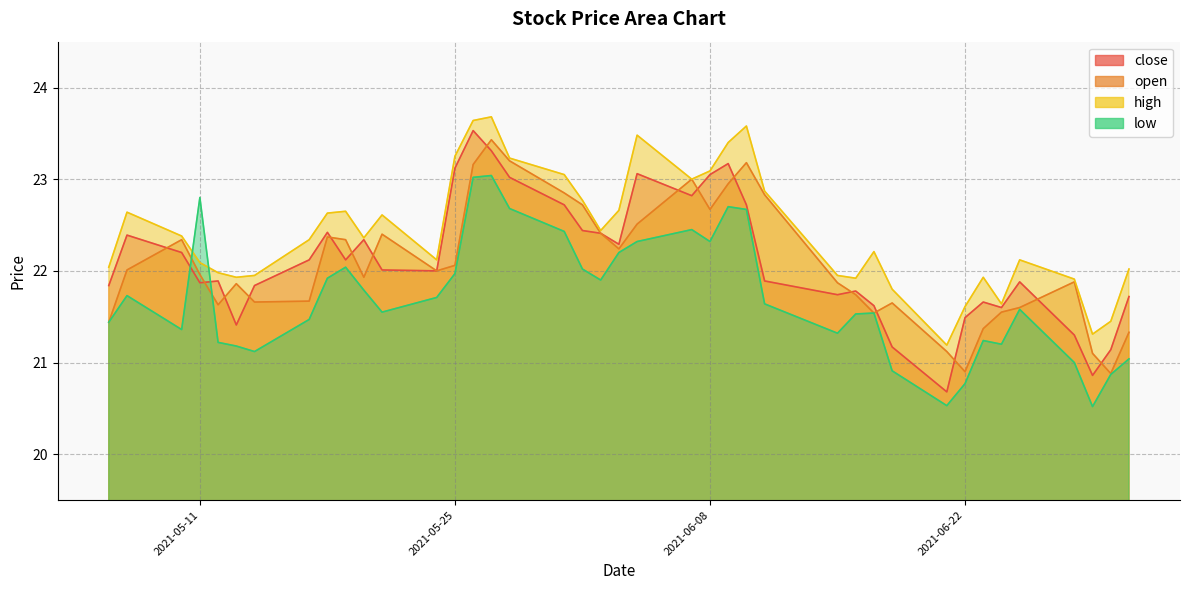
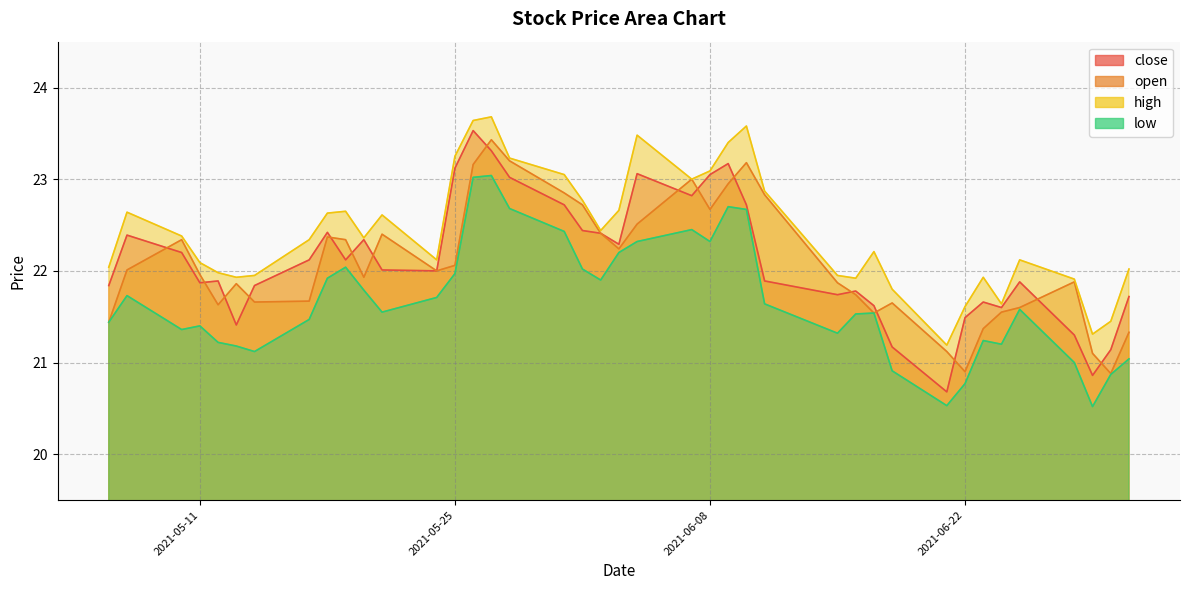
  {
    "low": {
-     "2021-05-11": 22.8,
+     "2021-05-11": 21.4,
      "2021-05-25": 22.0,
      "2021-06-08": 22.3,
      "2021-06-22": 20.8
    }
  }
